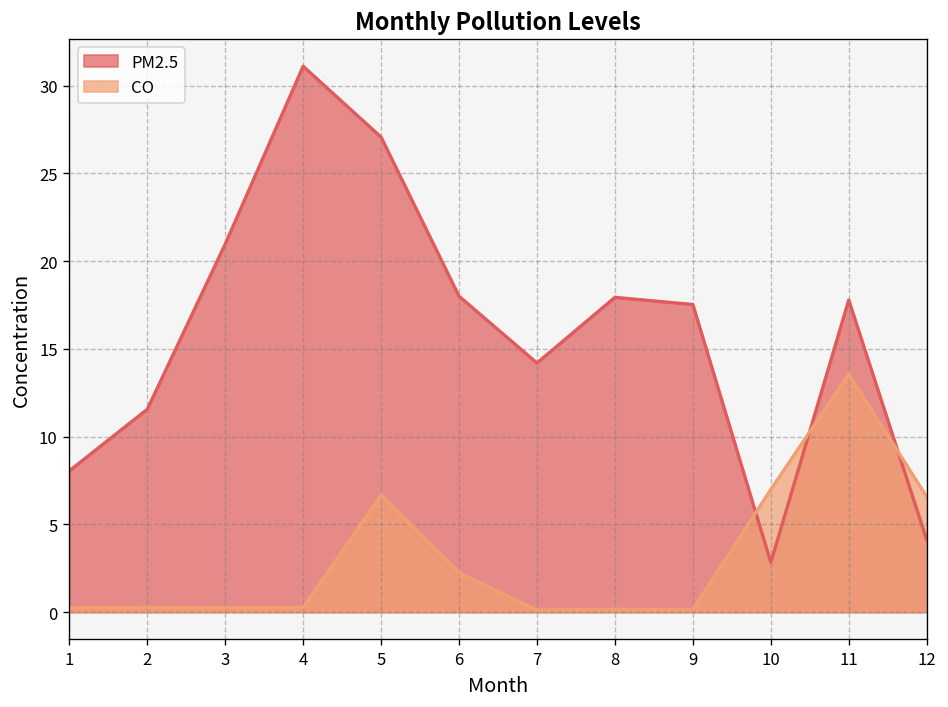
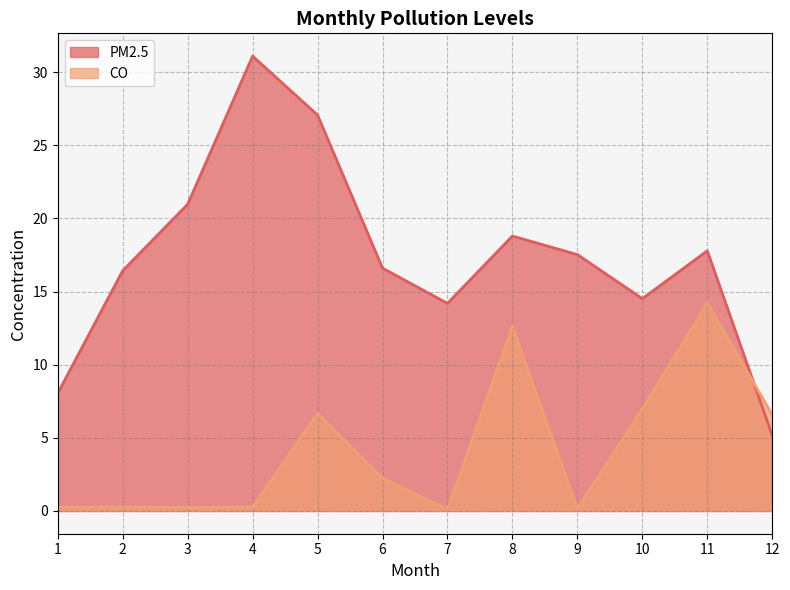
  {
    "PM2.5": {
      "1": 8.1,
-     "2": 11.6,
+     "2": 16.4,
      "3": 21.0,
      "4": 31.1,
      "5": 27.1,
-     "6": 18.0,
+     "6": 16.6,
      "7": 14.2,
-     "8": 17.9,
+     "8": 18.8,
      "9": 17.5,
-     "10": 2.8,
+     "10": 14.5,
      "11": 17.8,
-     "12": 4.1
+     "12": 5.2
    },
    "CO": {
      "1": 0.2,
      "2": 0.3,
      "3": 0.2,
      "4": 0.3,
      "5": 6.7,
      "6": 2.3,
      "7": 0.1,
-     "8": 0.2,
+     "8": 12.6,
      "9": 0.2,
      "10": 7.0,
-     "11": 13.6,
+     "11": 14.2,
      "12": 6.6
    }
  }
